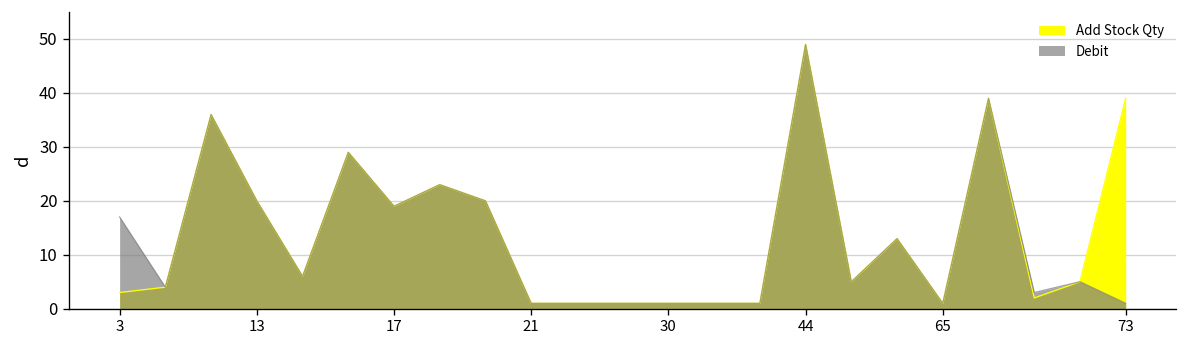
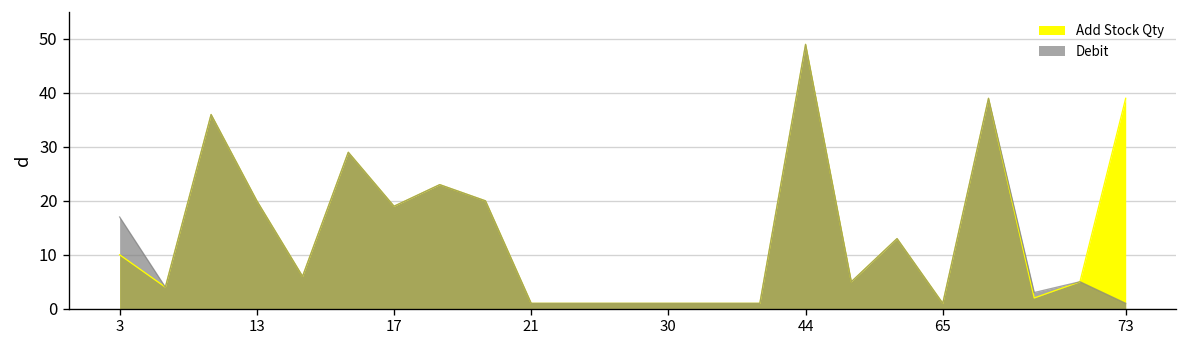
  {
    "Add Stock Qty": {
-     "3": 3,
+     "3": 10,
      "73": 39
    },
    "Debit": {
      "3": 17,
      "73": 1
    }
  }
